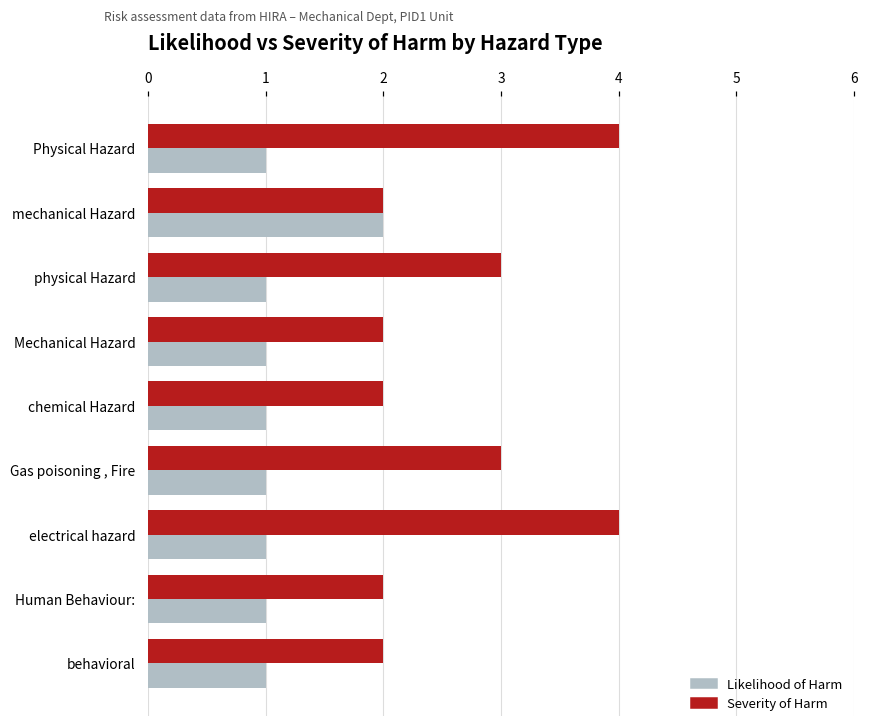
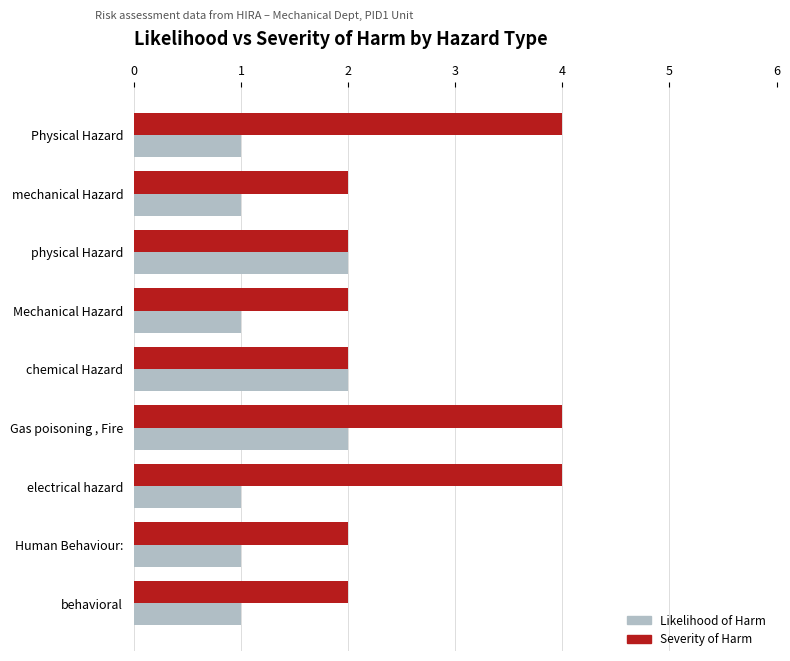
  {
    "Likelihood of Harm": {
      "Physical Hazard": 1,
-     "mechanical Hazard": 2,
-     "physical Hazard": 1,
+     "mechanical Hazard": 1,
+     "physical Hazard": 2,
      "Mechanical Hazard": 1,
-     "chemical Hazard": 1,
-     "Gas poisoning , Fire": 1,
+     "chemical Hazard": 2,
+     "Gas poisoning , Fire": 2,
      "electrical hazard": 1,
      "Human Behaviour:": 1,
      "behavioral": 1
    },
    "Severity of Harm": {
      "Physical Hazard": 4,
      "mechanical Hazard": 2,
-     "physical Hazard": 3,
+     "physical Hazard": 2,
      "Mechanical Hazard": 2,
      "chemical Hazard": 2,
-     "Gas poisoning , Fire": 3,
+     "Gas poisoning , Fire": 4,
      "electrical hazard": 4,
      "Human Behaviour:": 2,
      "behavioral": 2
    }
  }
